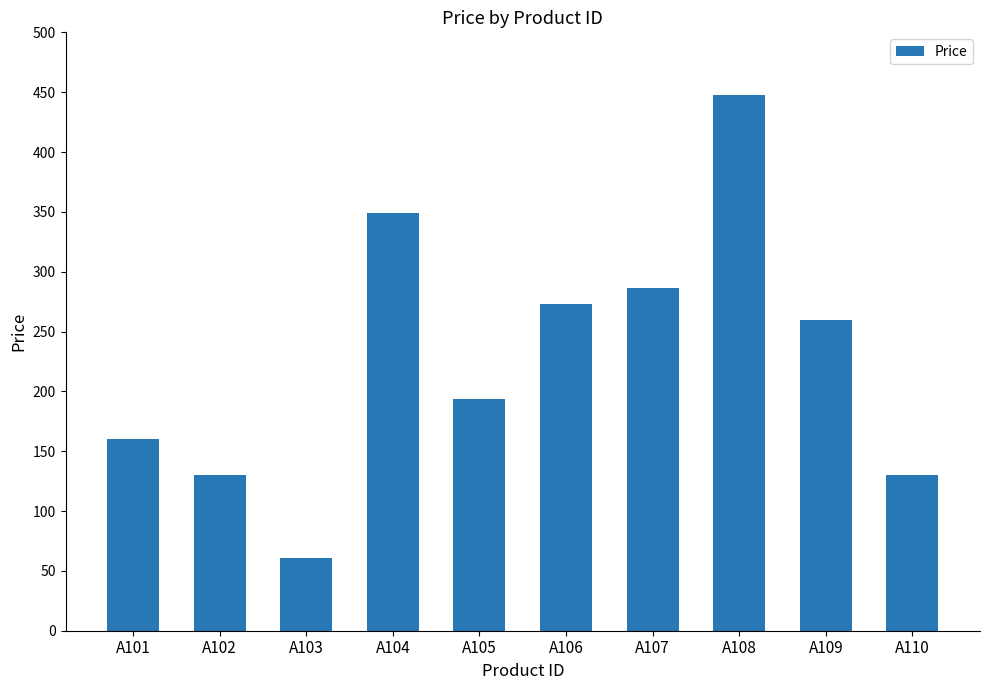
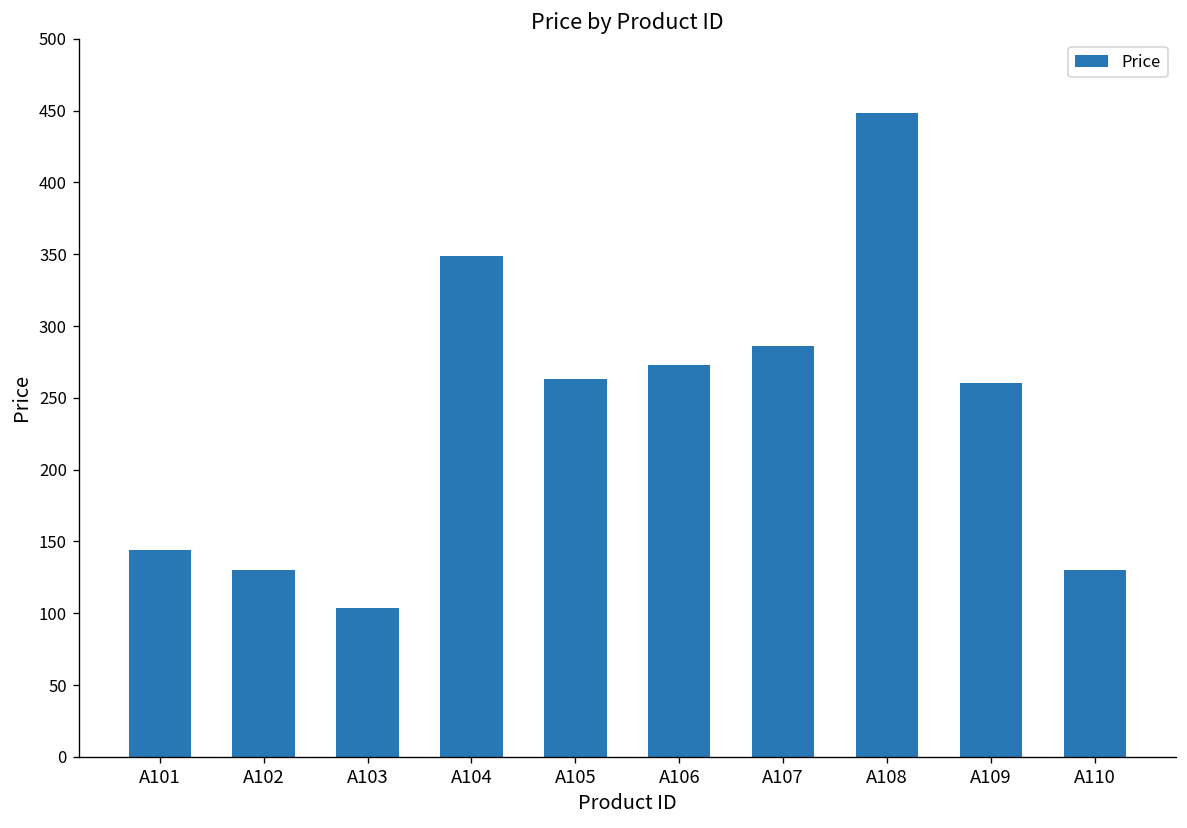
  {
-   "A101": 160,
+   "A101": 144,
    "A102": 130,
-   "A103": 61,
+   "A103": 104,
    "A104": 349,
-   "A105": 194,
+   "A105": 263,
    "A106": 273,
    "A107": 286,
    "A108": 448,
    "A109": 260,
    "A110": 130
  }
